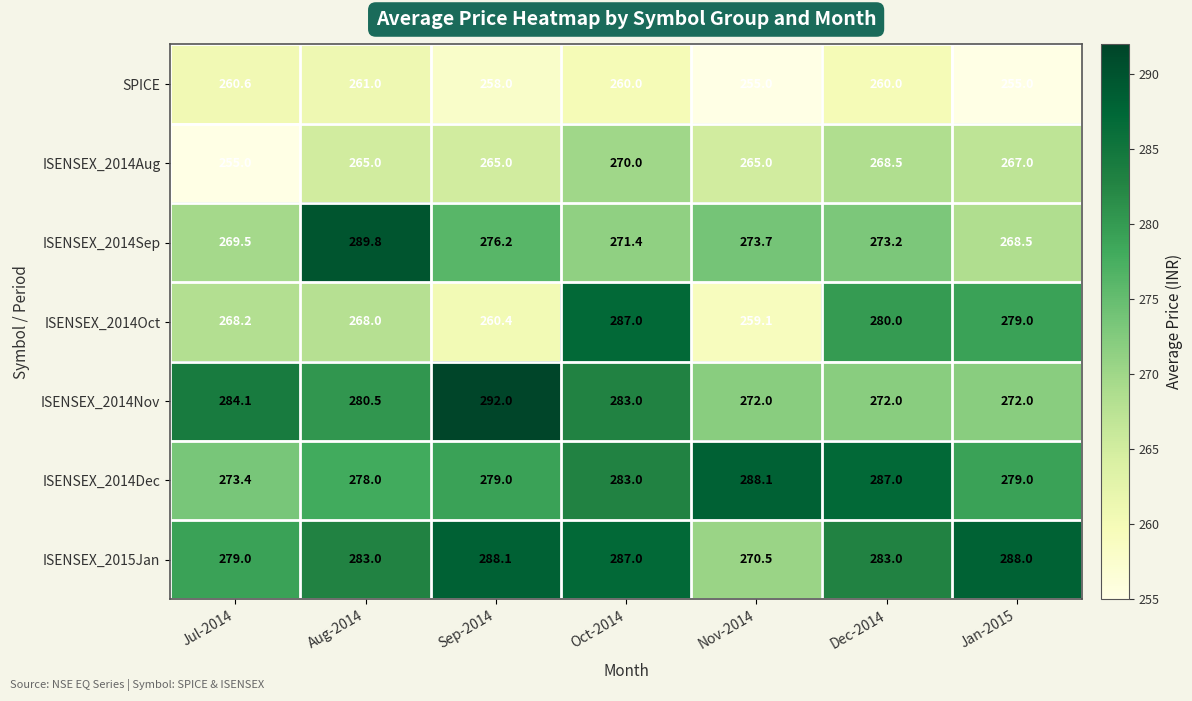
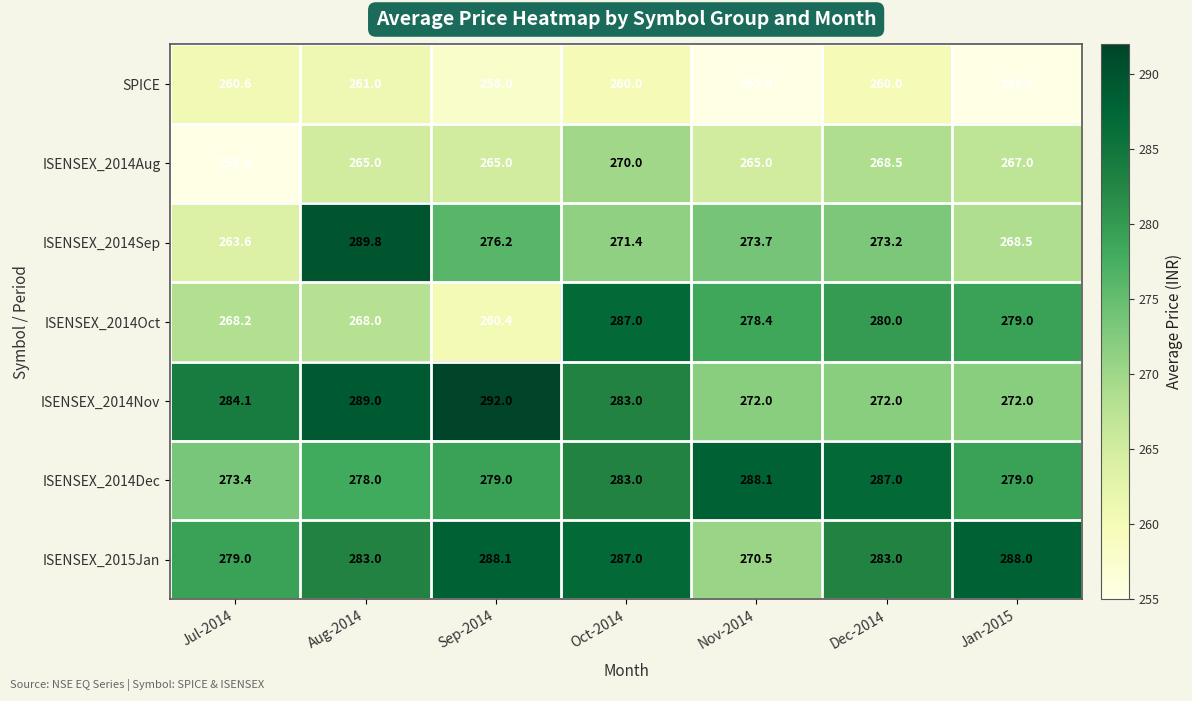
  {
    "SPICE": {
      "Jul-2014": 260.6,
      "Aug-2014": 261.0,
      "Sep-2014": 258.0,
      "Oct-2014": 260.0,
      "Dec-2014": 260.0
    },
    "ISENSEX_2014Aug": {
      "Aug-2014": 265.0,
      "Sep-2014": 265.0,
      "Oct-2014": 270.0,
      "Nov-2014": 265.0,
      "Dec-2014": 268.5,
      "Jan-2015": 267.0
    },
    "ISENSEX_2014Sep": {
-     "Jul-2014": 269.5,
+     "Jul-2014": 263.6,
      "Aug-2014": 289.8,
      "Sep-2014": 276.2,
      "Oct-2014": 271.4,
      "Nov-2014": 273.7,
      "Dec-2014": 273.2,
      "Jan-2015": 268.5
    },
    "ISENSEX_2014Oct": {
      "Jul-2014": 268.2,
      "Aug-2014": 268.0,
      "Sep-2014": 260.4,
      "Oct-2014": 287.0,
-     "Nov-2014": 259.1,
+     "Nov-2014": 278.4,
      "Dec-2014": 280.0,
      "Jan-2015": 279.0
    },
    "ISENSEX_2014Nov": {
      "Jul-2014": 284.1,
-     "Aug-2014": 280.5,
+     "Aug-2014": 289.0,
      "Sep-2014": 292.0,
      "Oct-2014": 283.0,
      "Nov-2014": 272.0,
      "Dec-2014": 272.0,
      "Jan-2015": 272.0
    },
    "ISENSEX_2014Dec": {
      "Jul-2014": 273.4,
      "Aug-2014": 278.0,
      "Sep-2014": 279.0,
      "Oct-2014": 283.0,
      "Nov-2014": 288.1,
      "Dec-2014": 287.0,
      "Jan-2015": 279.0
    },
    "ISENSEX_2015Jan": {
      "Jul-2014": 279.0,
      "Aug-2014": 283.0,
      "Sep-2014": 288.1,
      "Oct-2014": 287.0,
      "Nov-2014": 270.5,
      "Dec-2014": 283.0,
      "Jan-2015": 288.0
    }
  }
